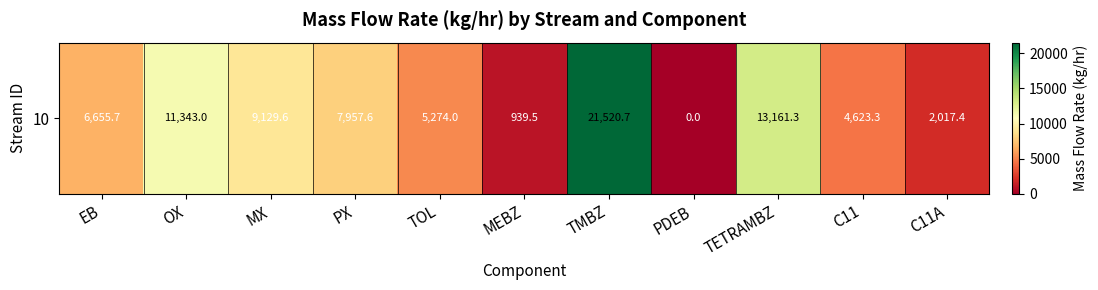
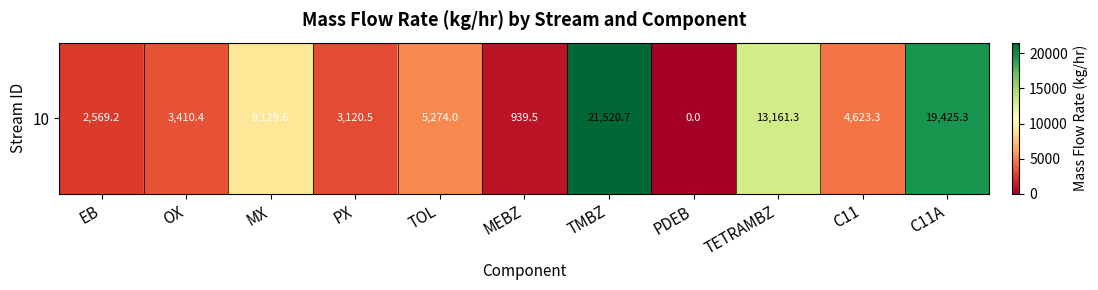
  {
    "10": {
-     "EB": "6,655.7",
-     "OX": "11,343.0",
+     "EB": "2,569.2",
+     "OX": "3,410.4",
      "MX": "9,129.6",
-     "PX": "7,957.6",
+     "PX": "3,120.5",
      "TOL": "5,274.0",
      "MEBZ": "939.5",
      "TMBZ": "21,520.7",
      "PDEB": "0.0",
      "TETRAMBZ": "13,161.3",
      "C11": "4,623.3",
-     "C11A": "2,017.4"
+     "C11A": "19,425.3"
    }
  }
